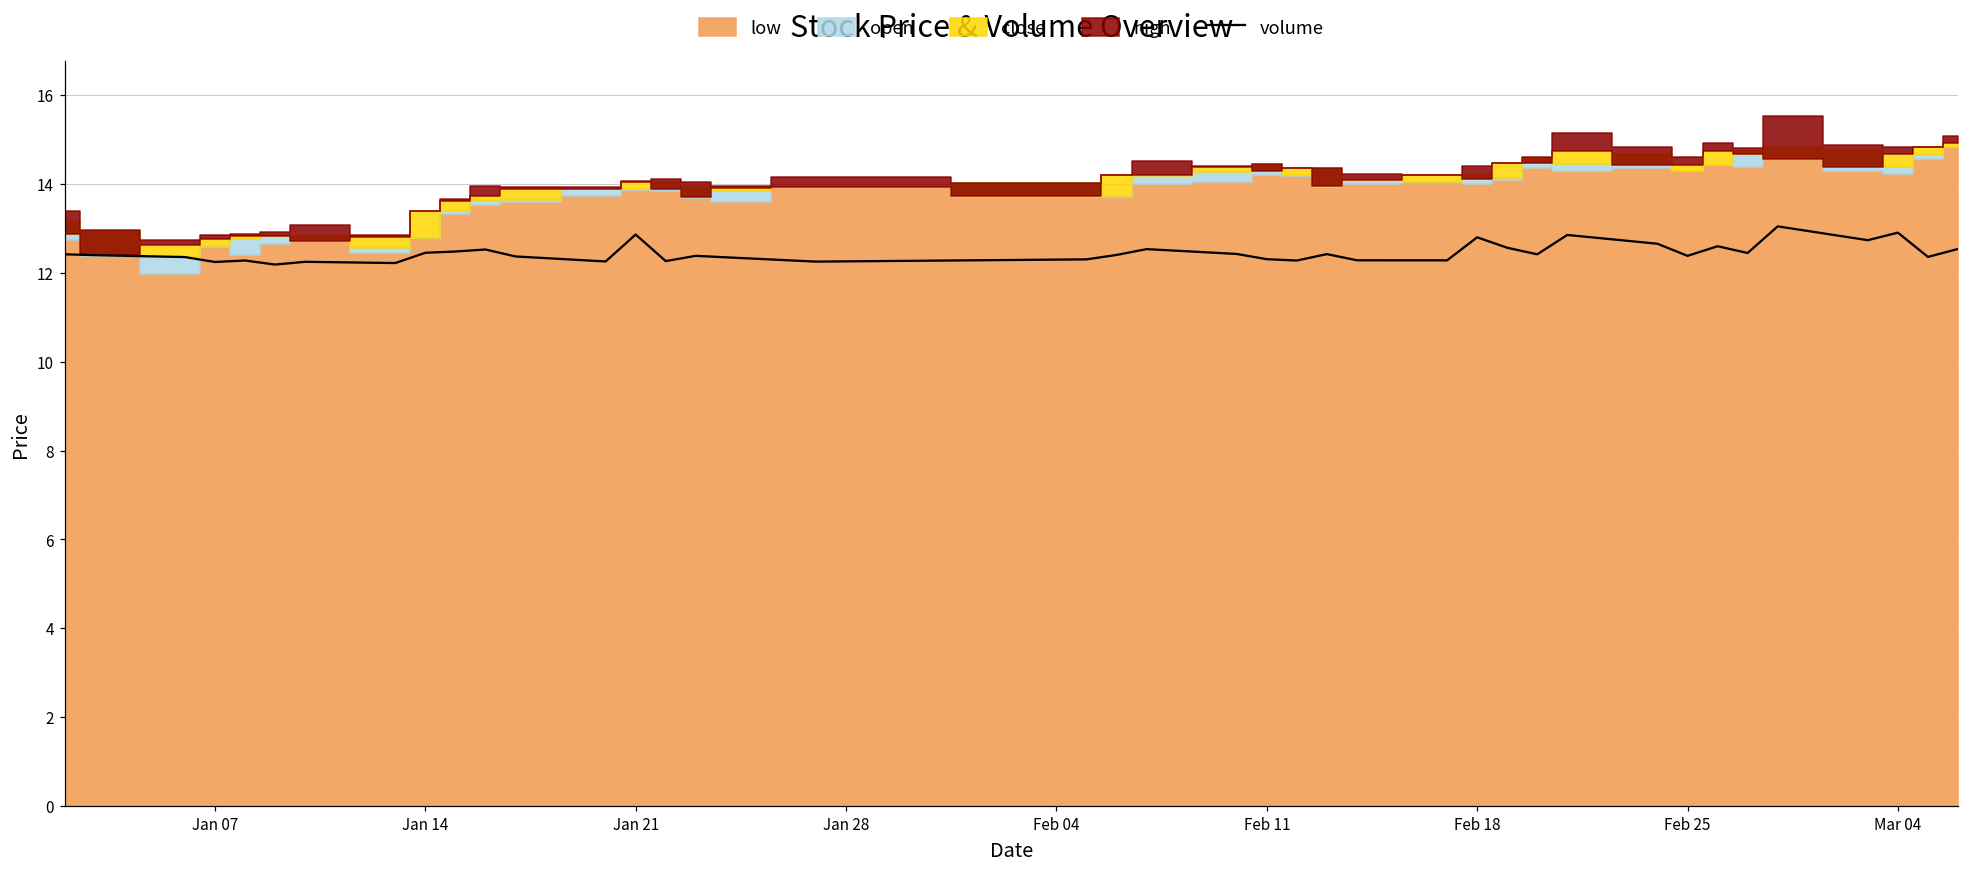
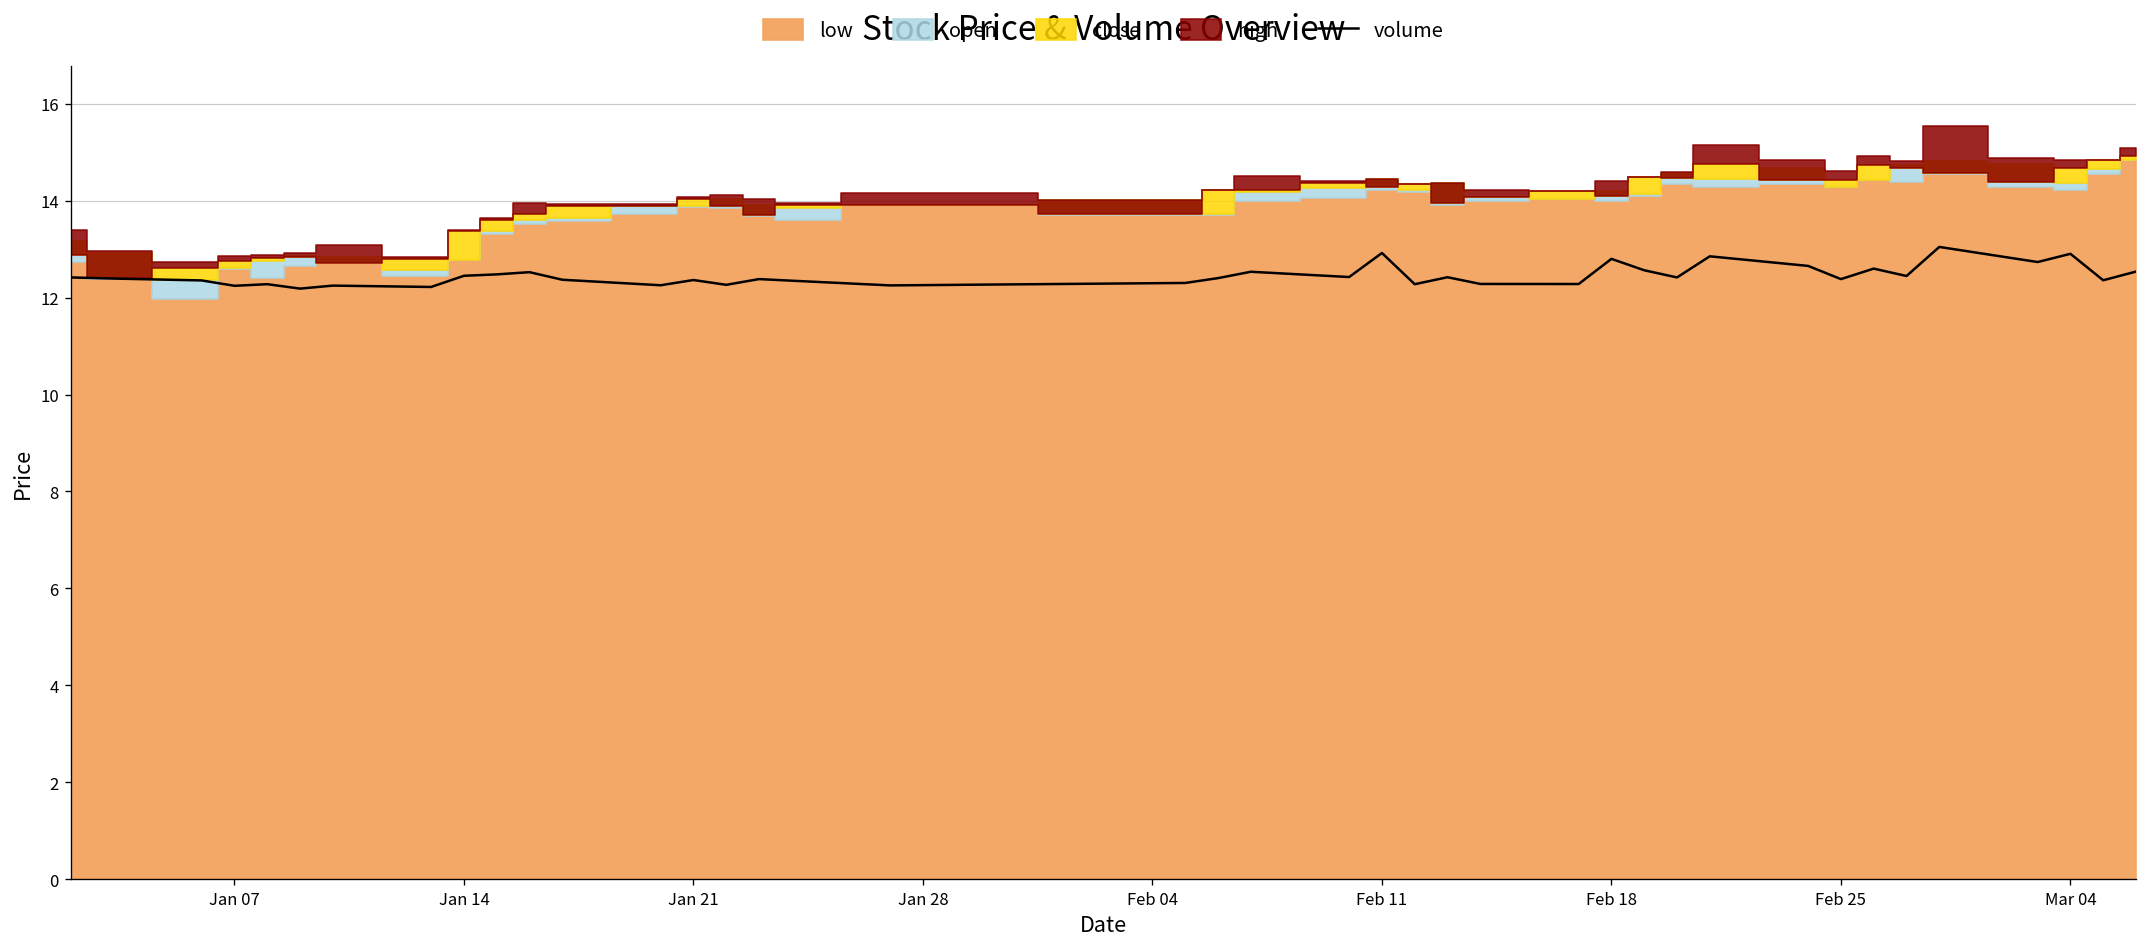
  {
    "volume": {
      "Jan 07": 12.2,
      "Jan 14": 12.5,
-     "Jan 21": 12.9,
-     "Feb 11": 12.3,
+     "Jan 21": 12.4,
+     "Feb 11": 12.9,
      "Feb 18": 12.8,
      "Feb 25": 12.4,
      "Mar 04": 12.9
    }
  }
